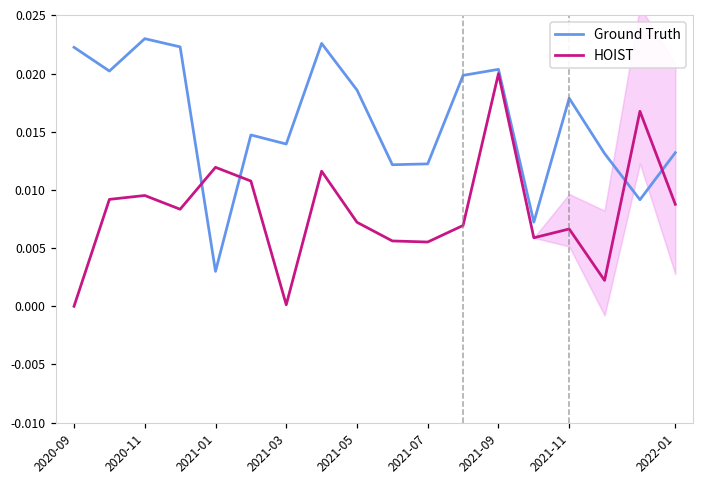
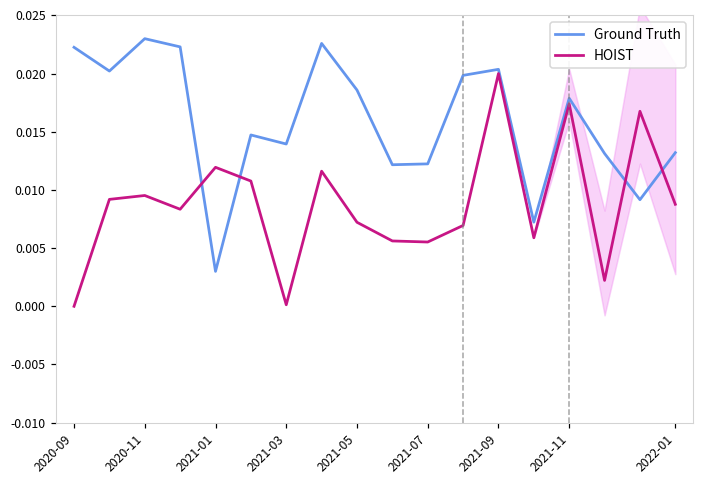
  {
    "Ground Truth": {
      "2020-09": 0.0223,
      "2020-11": 0.0230,
      "2021-01": 0.0030,
      "2021-03": 0.0139,
      "2021-05": 0.0186,
      "2021-07": 0.0122,
      "2021-09": 0.0204,
      "2021-11": 0.0179,
      "2022-01": 0.0132
    },
    "HOIST": {
      "2020-09": 0.0000,
      "2020-11": 0.0095,
      "2021-01": 0.0119,
      "2021-03": 0.0001,
      "2021-05": 0.0072,
      "2021-07": 0.0055,
      "2021-09": 0.0200,
-     "2021-11": 0.0066,
+     "2021-11": 0.0174,
      "2022-01": 0.0088
    }
  }
